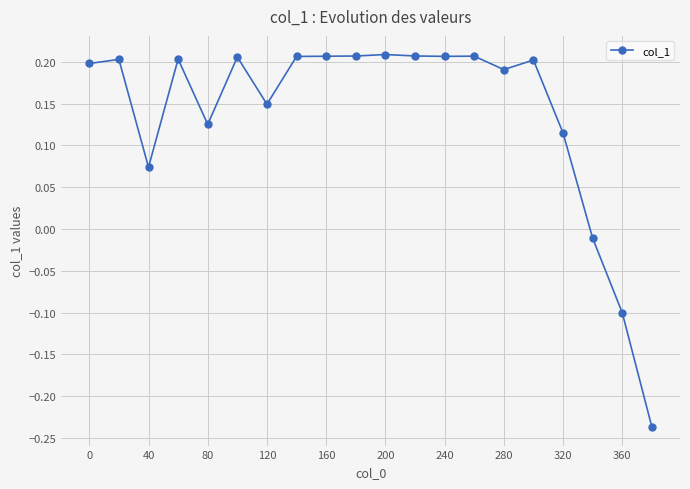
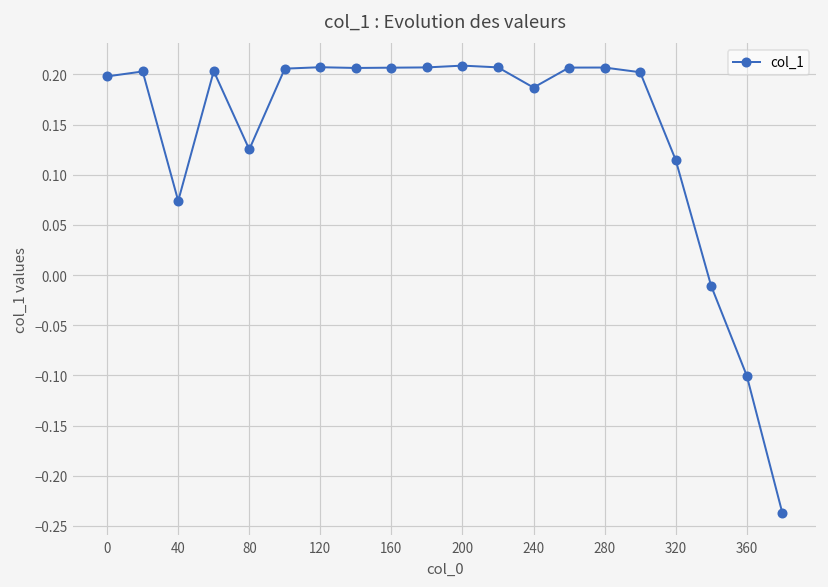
  {
    "0": 0.20,
    "40": 0.07,
    "80": 0.13,
-   "120": 0.15,
+   "120": 0.21,
    "160": 0.21,
    "200": 0.21,
-   "240": 0.21,
-   "280": 0.19,
+   "240": 0.19,
+   "280": 0.21,
    "320": 0.11,
    "360": -0.10
  }
